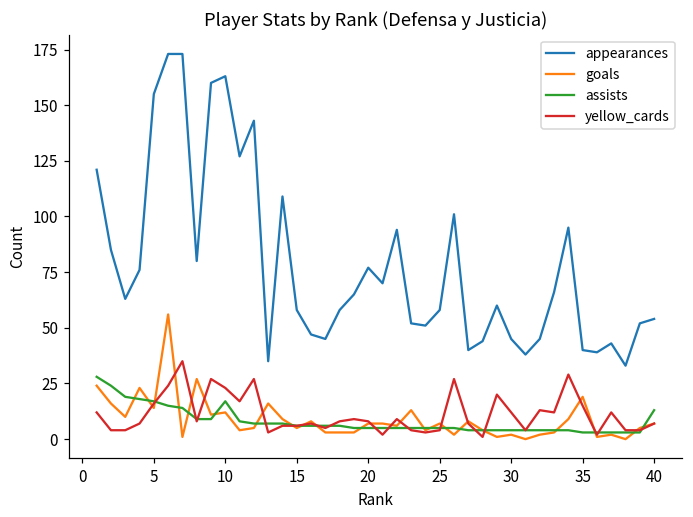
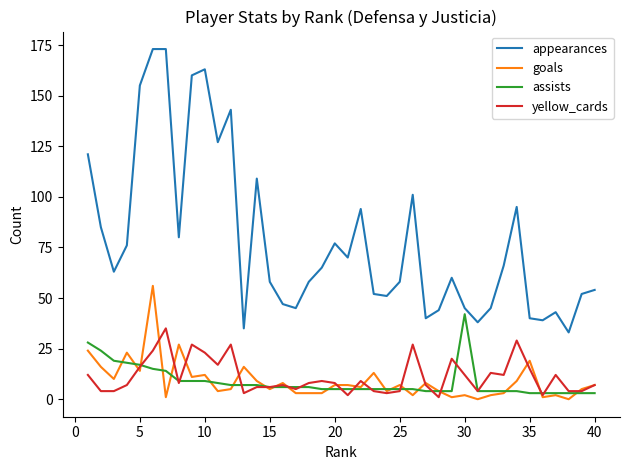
  {
    "appearances": {
      "5": 155,
      "10": 163,
      "15": 58,
      "20": 77,
      "25": 58,
      "30": 45,
      "35": 40,
      "40": 54
    },
    "goals": {
      "5": 14,
      "10": 12,
      "25": 7,
      "30": 2,
      "35": 19
    },
    "assists": {
-     "10": 17,
+     "10": 9,
      "20": 5,
-     "30": 4,
+     "30": 42,
      "35": 3,
-     "40": 13
+     "40": 3
    },
    "yellow_cards": {
      "10": 23,
      "30": 12,
      "35": 15
    }
  }
